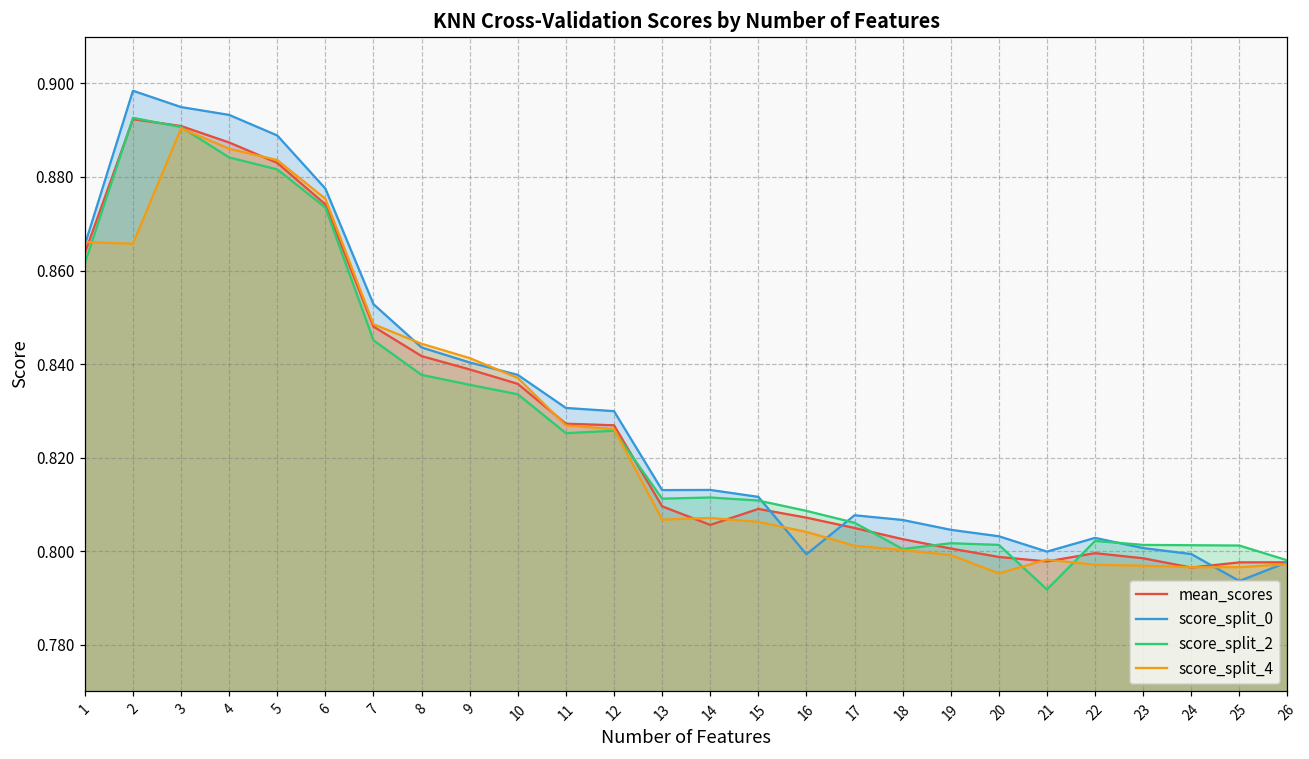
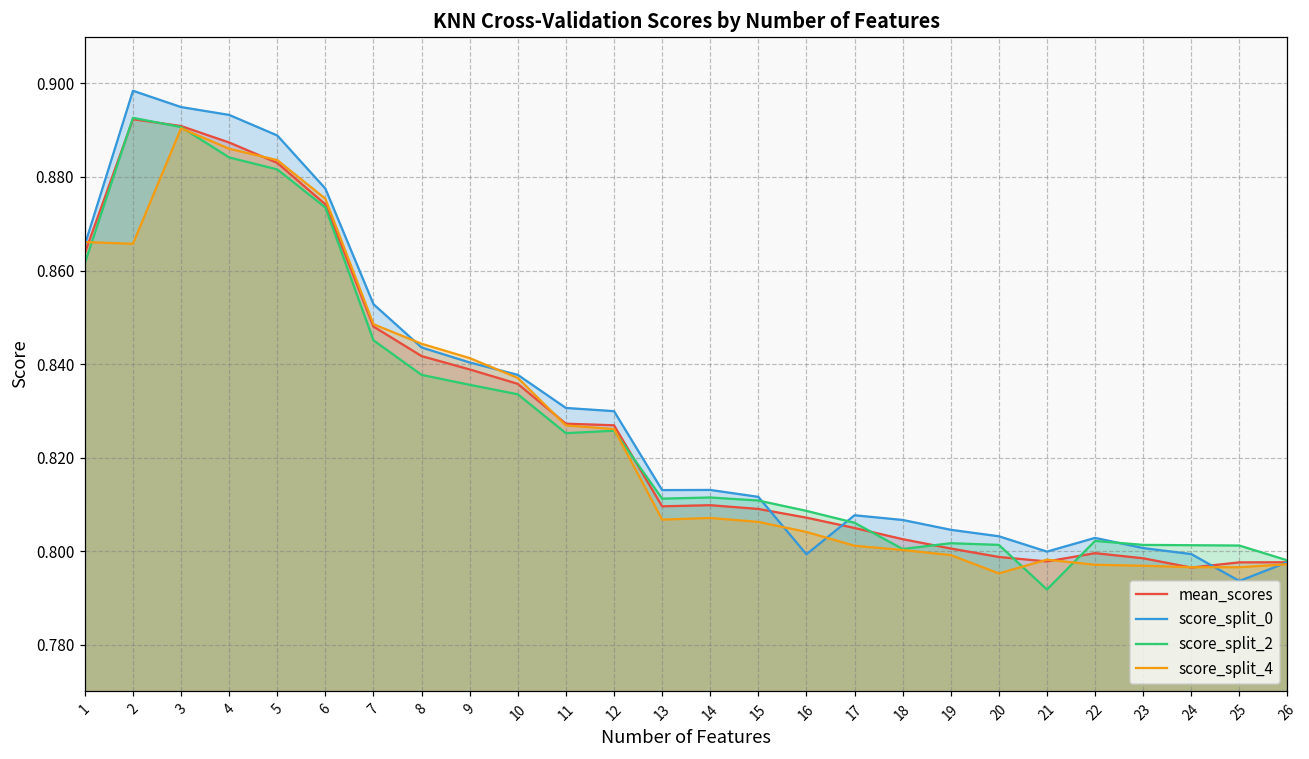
  {
    "mean_scores": {
      "1": 0.864,
      "4": 0.887,
      "6": 0.874,
      "8": 0.842,
      "9": 0.839,
      "10": 0.836,
      "12": 0.827,
      "13": 0.810,
-     "14": 0.806,
+     "14": 0.810,
      "15": 0.809,
      "16": 0.807,
      "17": 0.805,
      "18": 0.803,
      "19": 0.801,
      "20": 0.799,
      "22": 0.800,
      "23": 0.798,
      "25": 0.798
    },
    "score_split_0": {
      "2": 0.898,
      "3": 0.895,
      "4": 0.893,
      "5": 0.889,
      "6": 0.878,
      "7": 0.853,
      "8": 0.844,
      "9": 0.840,
      "10": 0.838,
      "11": 0.831,
      "12": 0.830,
      "13": 0.813,
      "14": 0.813,
      "15": 0.812,
      "16": 0.799,
      "17": 0.808,
      "18": 0.807,
      "19": 0.805,
      "20": 0.803,
      "21": 0.800,
      "22": 0.803,
      "23": 0.801,
      "24": 0.799,
      "25": 0.794
    },
    "score_split_2": {
      "1": 0.862,
      "4": 0.884,
      "5": 0.882,
      "6": 0.873,
      "7": 0.845,
      "8": 0.838,
      "9": 0.836,
      "10": 0.834,
      "11": 0.825,
      "13": 0.811,
      "14": 0.811,
      "15": 0.811,
      "16": 0.809,
      "17": 0.806,
      "19": 0.802,
      "20": 0.801,
      "21": 0.792,
      "22": 0.802,
      "23": 0.801,
      "24": 0.801,
      "25": 0.801
    },
    "score_split_4": {
      "2": 0.866,
      "4": 0.886,
      "6": 0.875,
      "8": 0.844,
      "9": 0.841,
      "10": 0.837,
      "13": 0.807,
      "14": 0.807,
      "15": 0.806,
      "16": 0.804,
      "17": 0.801,
      "19": 0.799,
      "20": 0.795,
      "22": 0.797,
      "23": 0.797,
      "25": 0.797
    }
  }
